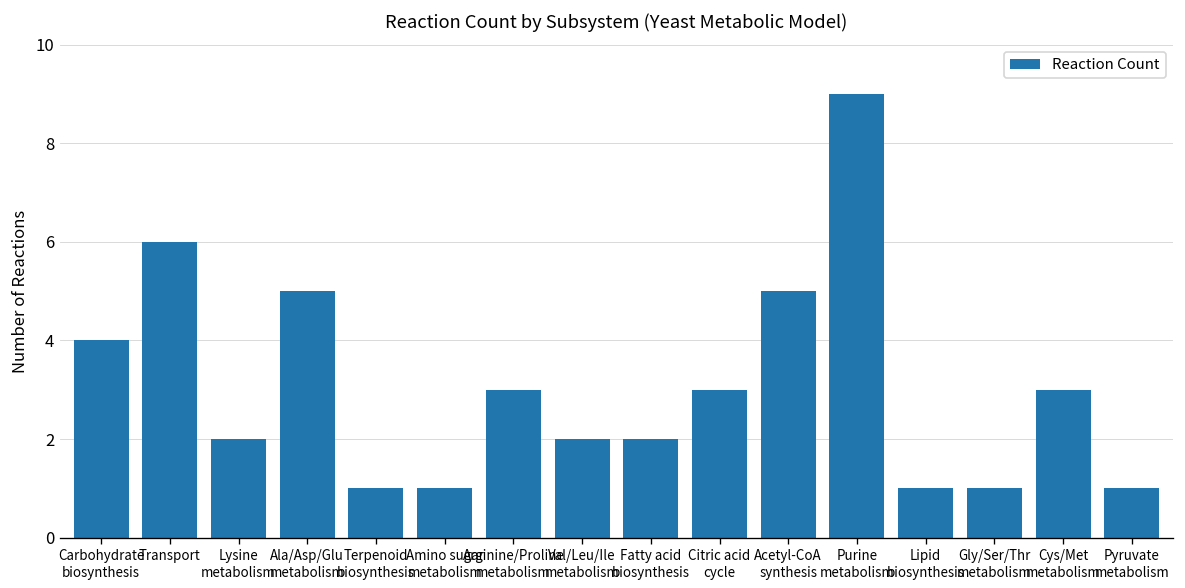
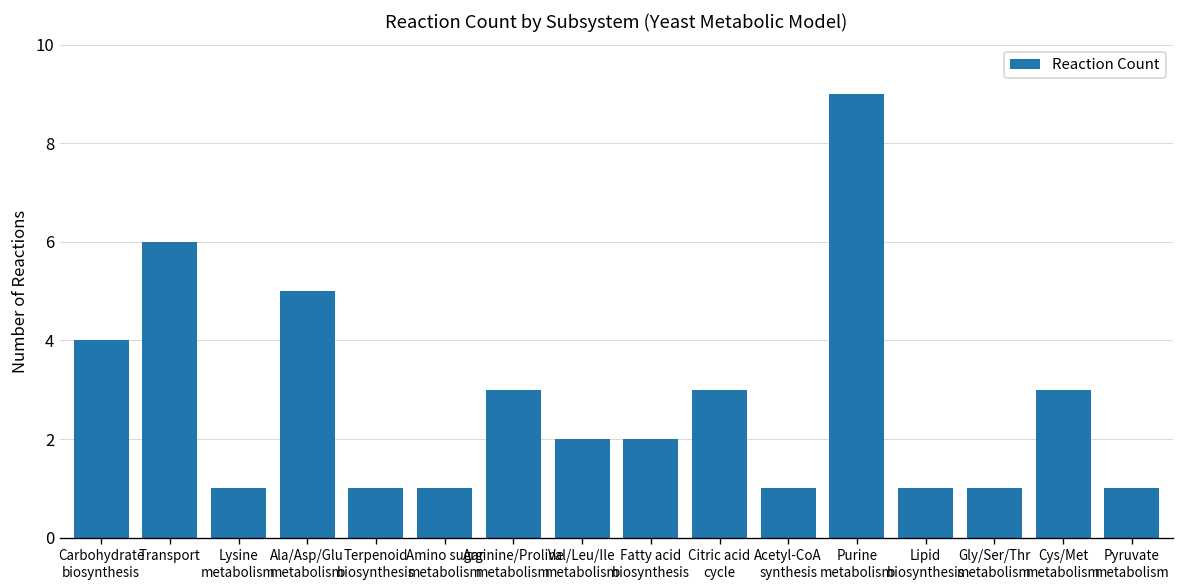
  {
    "Carbohydrate biosynthesis": 4,
    "Transport": 6,
-   "Lysine metabolism": 2,
+   "Lysine metabolism": 1,
    "Ala/Asp/Glu metabolism": 5,
    "Terpenoid biosynthesis": 1,
    "Fatty acid biosynthesis": 2,
    "Citric acid cycle": 3,
-   "Acetyl-CoA synthesis": 5,
+   "Acetyl-CoA synthesis": 1,
    "Purine metabolism": 9,
    "Lipid biosynthesis": 1,
    "Gly/Ser/Thr metabolism": 1,
    "Cys/Met metabolism": 3,
    "Pyruvate metabolism": 1
  }
